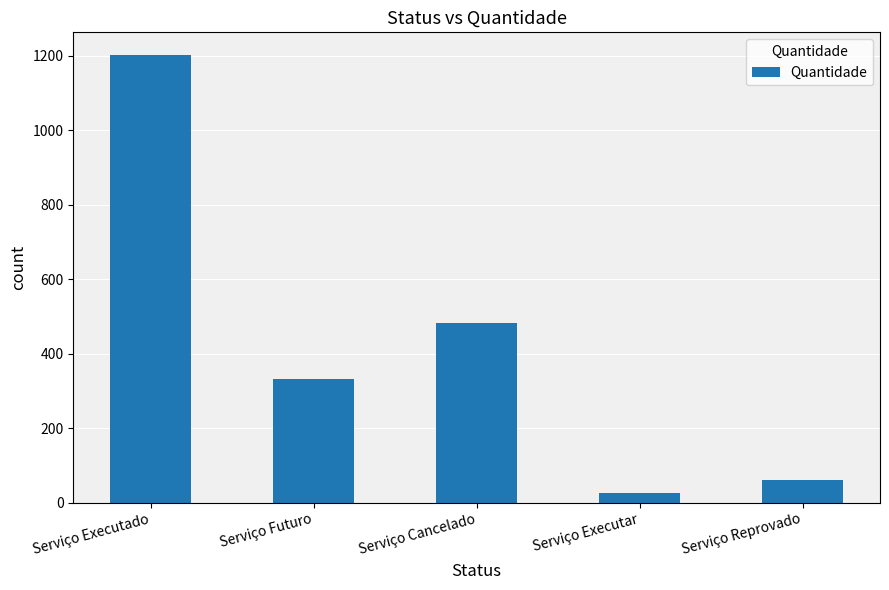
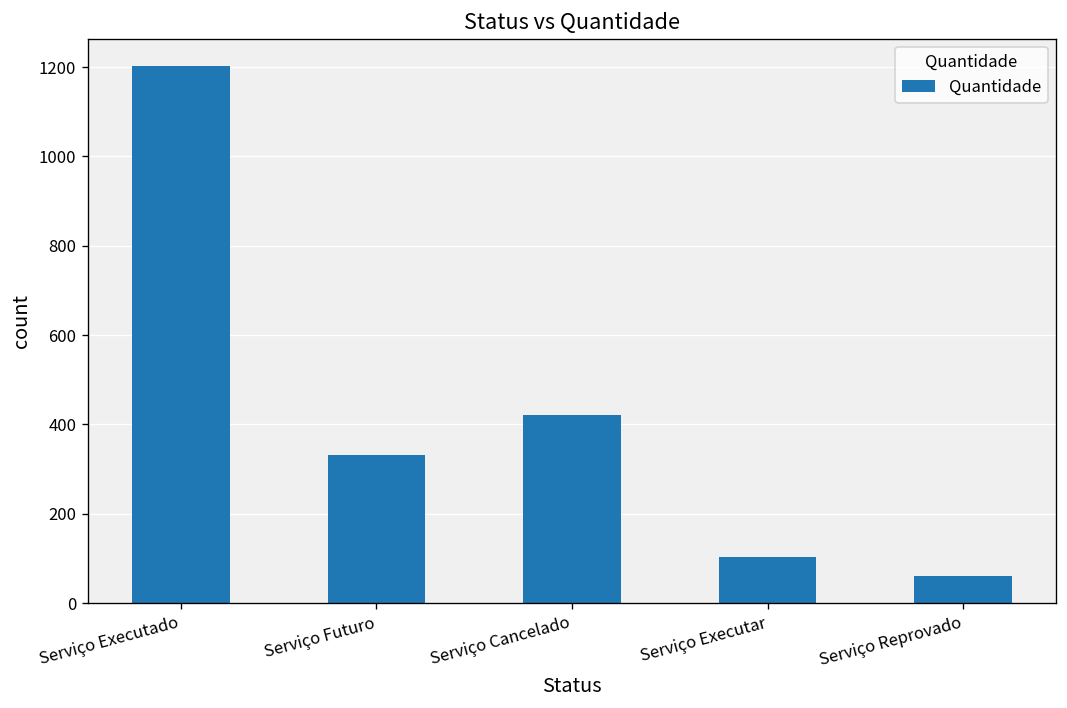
  {
    "Serviço Executado": 1200,
    "Serviço Futuro": 330,
-   "Serviço Cancelado": 480,
-   "Serviço Executar": 30,
+   "Serviço Cancelado": 420,
+   "Serviço Executar": 100,
    "Serviço Reprovado": 60
  }
